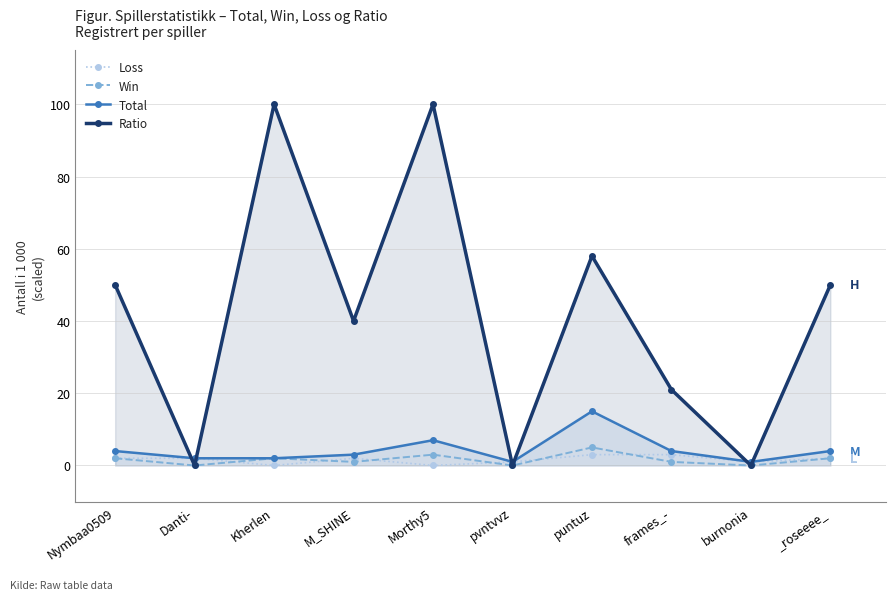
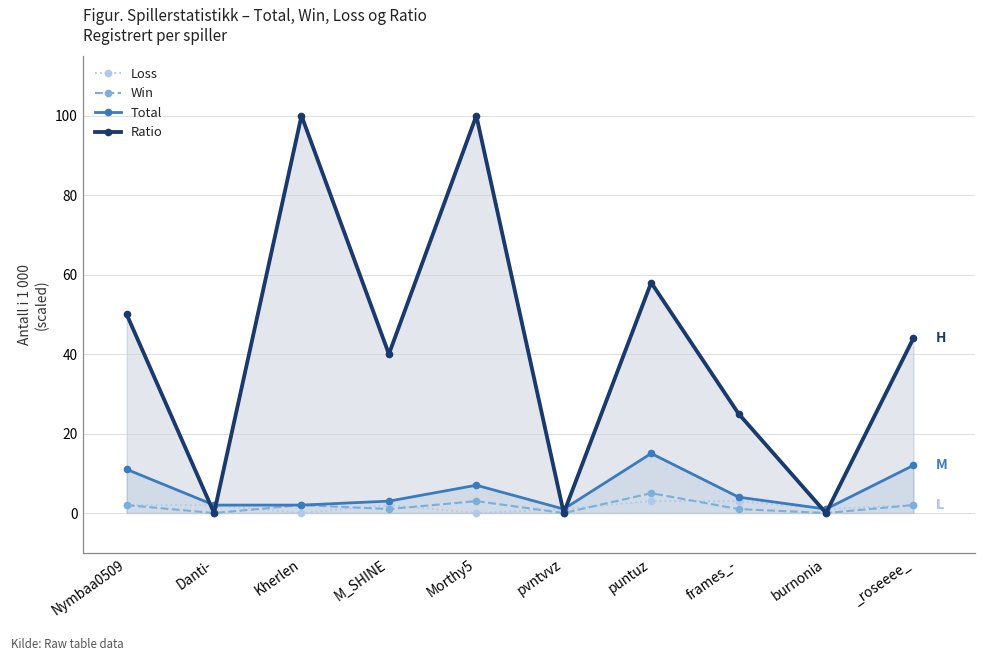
  {
    "Total": {
-     "Nymbaa0509": 4,
+     "Nymbaa0509": 11,
      "M_SHINE": 3,
      "Morthy5": 7,
      "puntuz": 15,
      "frames_-": 4,
-     "_roseeee_": 4
+     "_roseeee_": 12
    },
    "Ratio": {
      "Nymbaa0509": 50,
      "Kherlen": 100,
      "M_SHINE": 40,
      "Morthy5": 100,
      "puntuz": 58,
-     "frames_-": 21,
-     "_roseeee_": 50
+     "frames_-": 25,
+     "_roseeee_": 44
    }
  }
